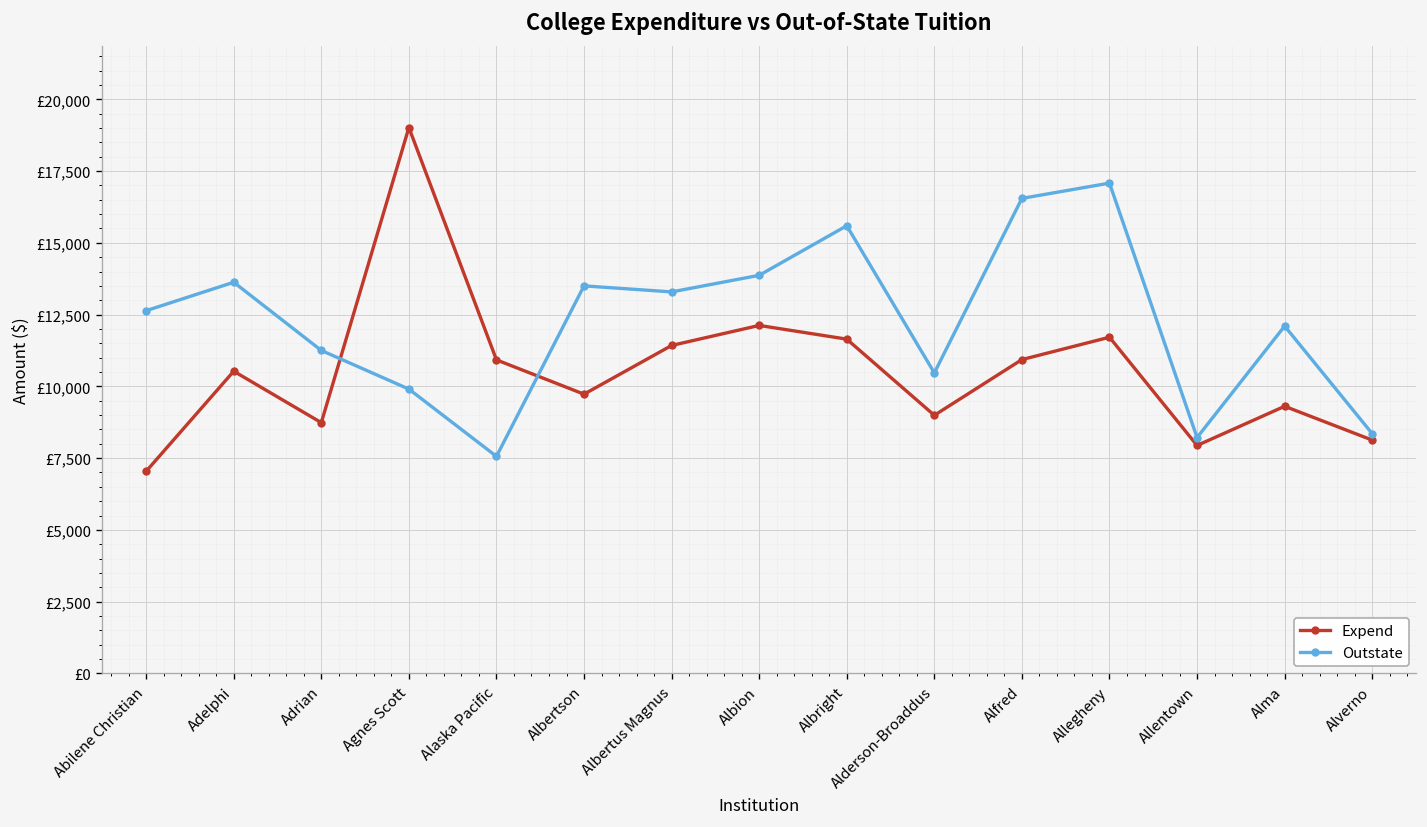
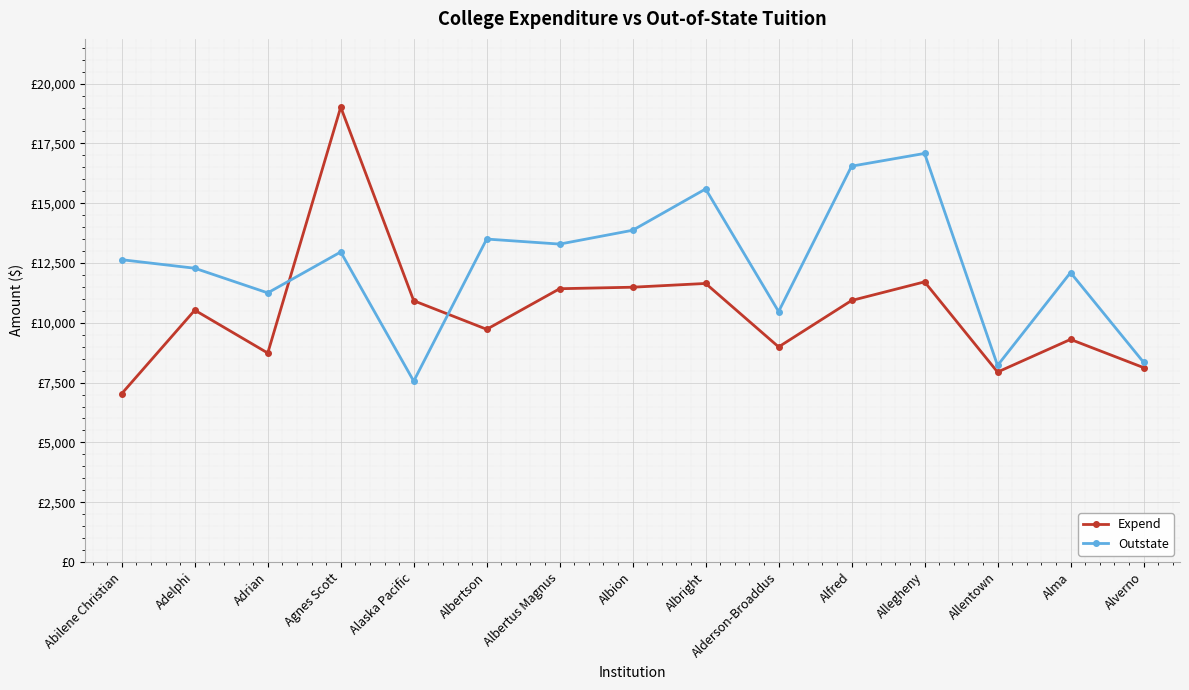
  {
    "Expend": {
      "Abilene Christian": "£7,000",
      "Adelphi": "£10,500",
      "Adrian": "£8,700",
      "Agnes Scott": "£19,000",
      "Alaska Pacific": "£10,900",
      "Albertson": "£9,700",
      "Albertus Magnus": "£11,400",
-     "Albion": "£12,100",
+     "Albion": "£11,500",
      "Albright": "£11,600",
      "Alderson-Broaddus": "£9,000",
      "Alfred": "£10,900",
      "Allegheny": "£11,700",
      "Allentown": "£7,900",
      "Alma": "£9,300",
      "Alverno": "£8,100"
    },
    "Outstate": {
      "Abilene Christian": "£12,600",
-     "Adelphi": "£13,600",
+     "Adelphi": "£12,300",
      "Adrian": "£11,300",
-     "Agnes Scott": "£9,900",
+     "Agnes Scott": "£13,000",
      "Alaska Pacific": "£7,600",
      "Albertson": "£13,500",
      "Albertus Magnus": "£13,300",
      "Albion": "£13,900",
      "Albright": "£15,600",
      "Alderson-Broaddus": "£10,500",
      "Alfred": "£16,500",
      "Allegheny": "£17,100",
      "Allentown": "£8,200",
      "Alma": "£12,100",
      "Alverno": "£8,400"
    }
  }
